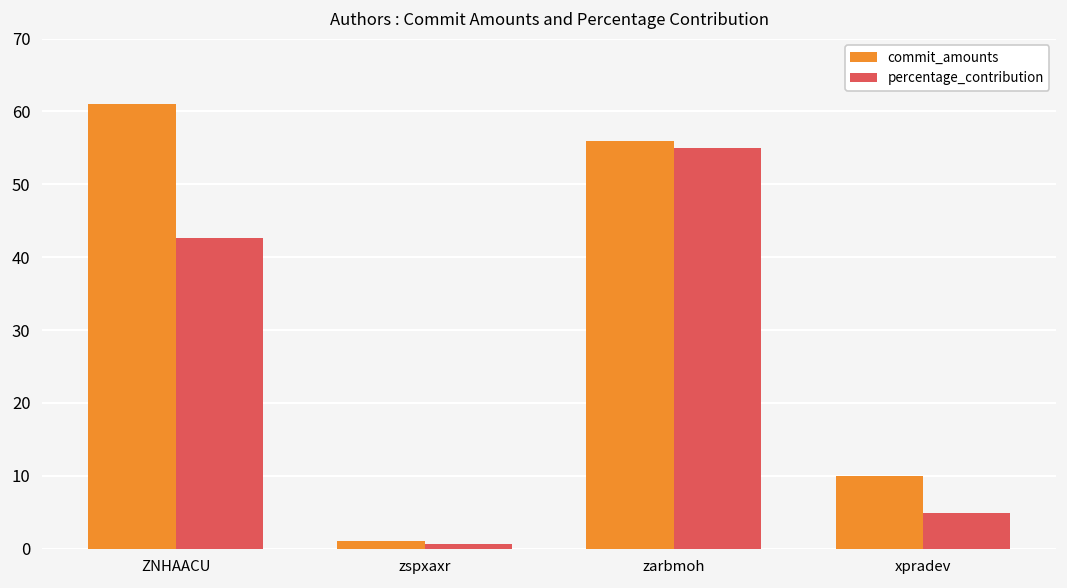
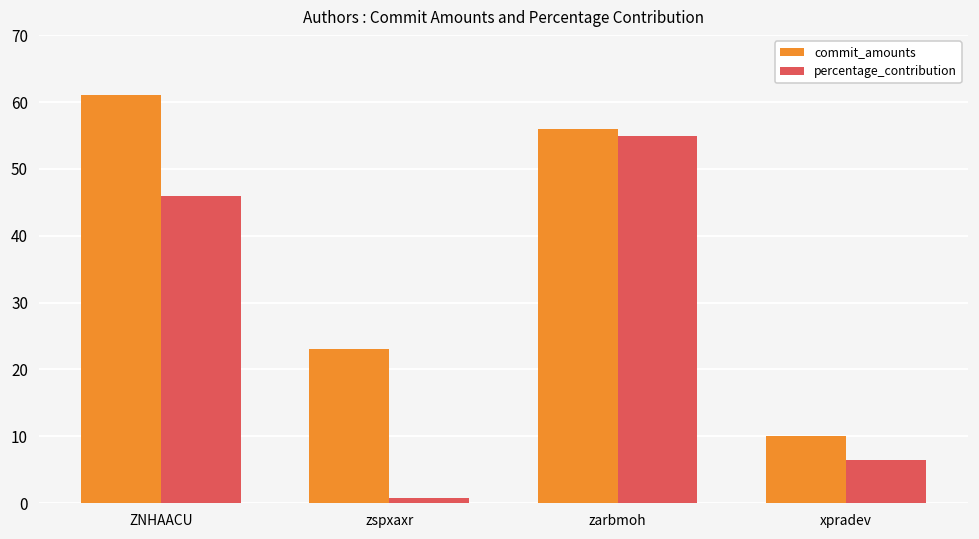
  {
    "commit_amounts": {
      "ZNHAACU": 61,
-     "zspxaxr": 1,
+     "zspxaxr": 23,
      "zarbmoh": 56,
      "xpradev": 10
    },
    "percentage_contribution": {
-     "ZNHAACU": 43,
+     "ZNHAACU": 46,
      "zspxaxr": 1,
      "zarbmoh": 55,
-     "xpradev": 5
+     "xpradev": 6
    }
  }
